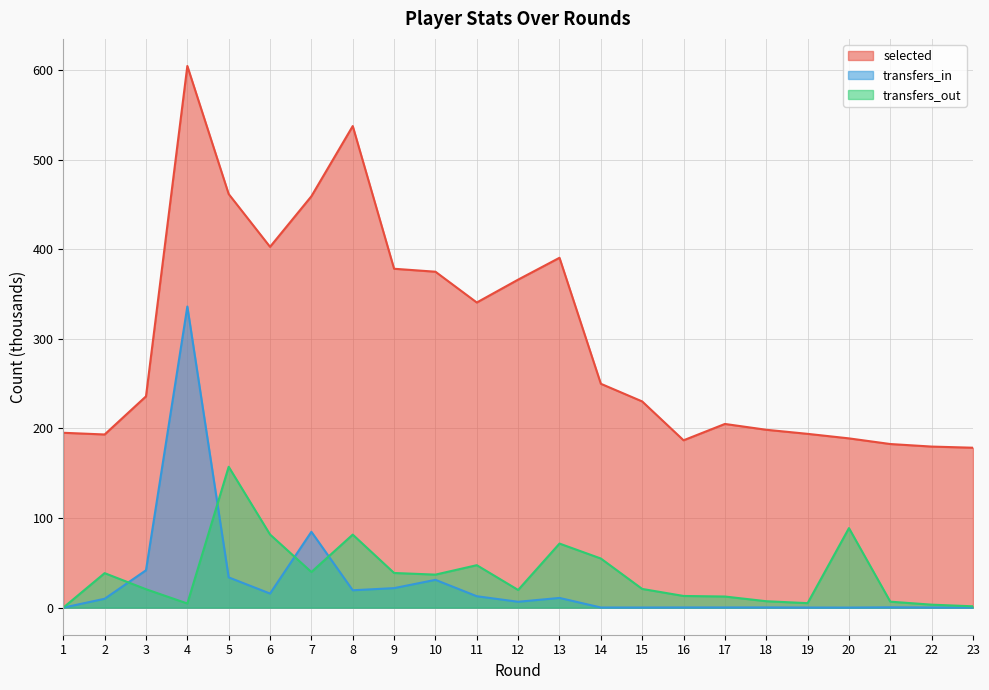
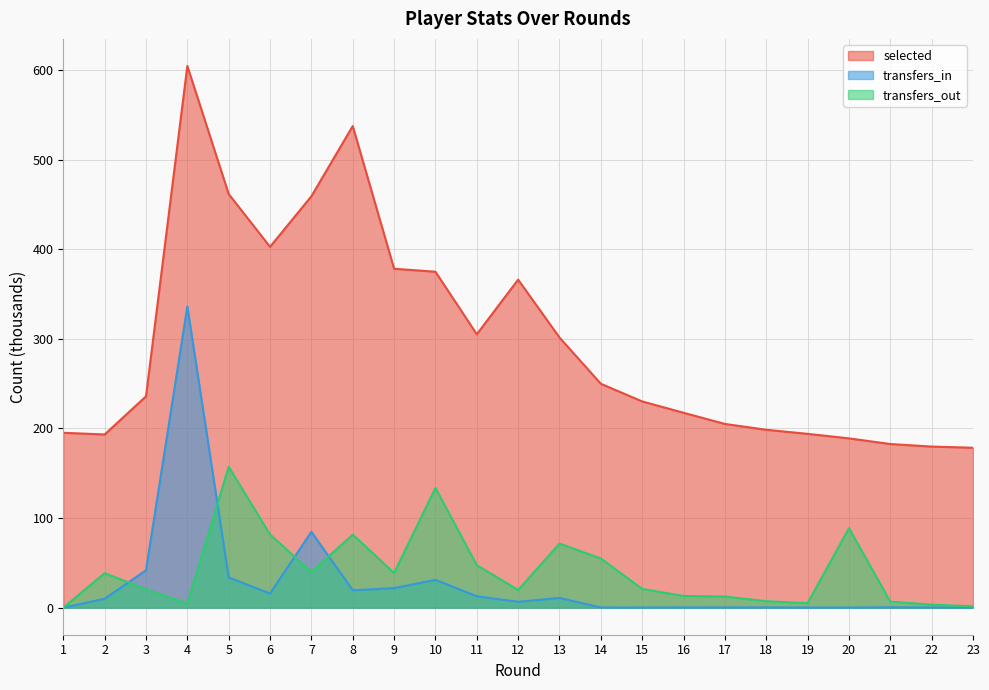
  {
    "selected": {
      "1": 200,
      "2": 190,
      "3": 240,
      "4": 600,
      "5": 460,
      "6": 400,
      "7": 460,
      "8": 540,
      "9": 380,
      "10": 380,
-     "11": 340,
+     "11": 310,
      "12": 370,
-     "13": 390,
+     "13": 300,
      "14": 250,
      "15": 230,
-     "16": 190,
+     "16": 220,
      "17": 210,
      "18": 200,
      "19": 190,
      "20": 190,
      "21": 180,
      "22": 180,
      "23": 180
    },
    "transfers_in": {
      "2": 10,
      "3": 40,
      "4": 340,
      "5": 30,
      "6": 20,
      "7": 80,
      "8": 20,
      "9": 20,
      "10": 30,
      "11": 10,
      "12": 10,
      "13": 10,
      "14": 0,
      "15": 0,
      "16": 0,
      "17": 0,
      "18": 0,
      "19": 0,
      "20": 0,
      "21": 0,
      "22": 0
    },
    "transfers_out": {
      "2": 40,
      "3": 20,
      "4": 0,
      "5": 160,
      "6": 80,
      "7": 40,
      "8": 80,
      "9": 40,
-     "10": 40,
+     "10": 130,
      "11": 50,
      "12": 20,
      "13": 70,
      "14": 50,
      "15": 20,
      "16": 10,
      "17": 10,
      "18": 10,
      "19": 10,
      "20": 90,
      "21": 10,
      "22": 0
    }
  }
